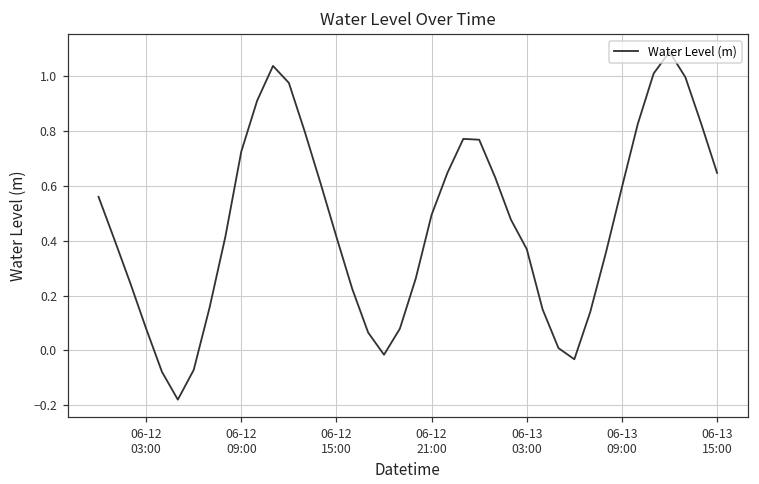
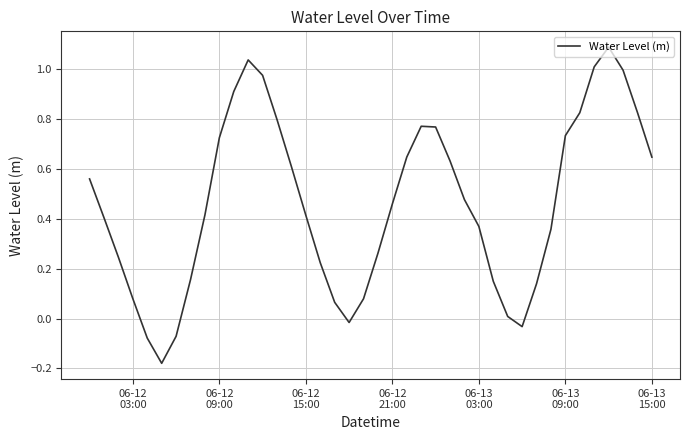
  {
    "06-12 03:00": 0.08,
    "06-12 09:00": 0.73,
    "06-12 15:00": 0.41,
-   "06-12 21:00": 0.49,
+   "06-12 21:00": 0.46,
    "06-13 03:00": 0.37,
-   "06-13 09:00": 0.59,
+   "06-13 09:00": 0.73,
    "06-13 15:00": 0.65
  }
